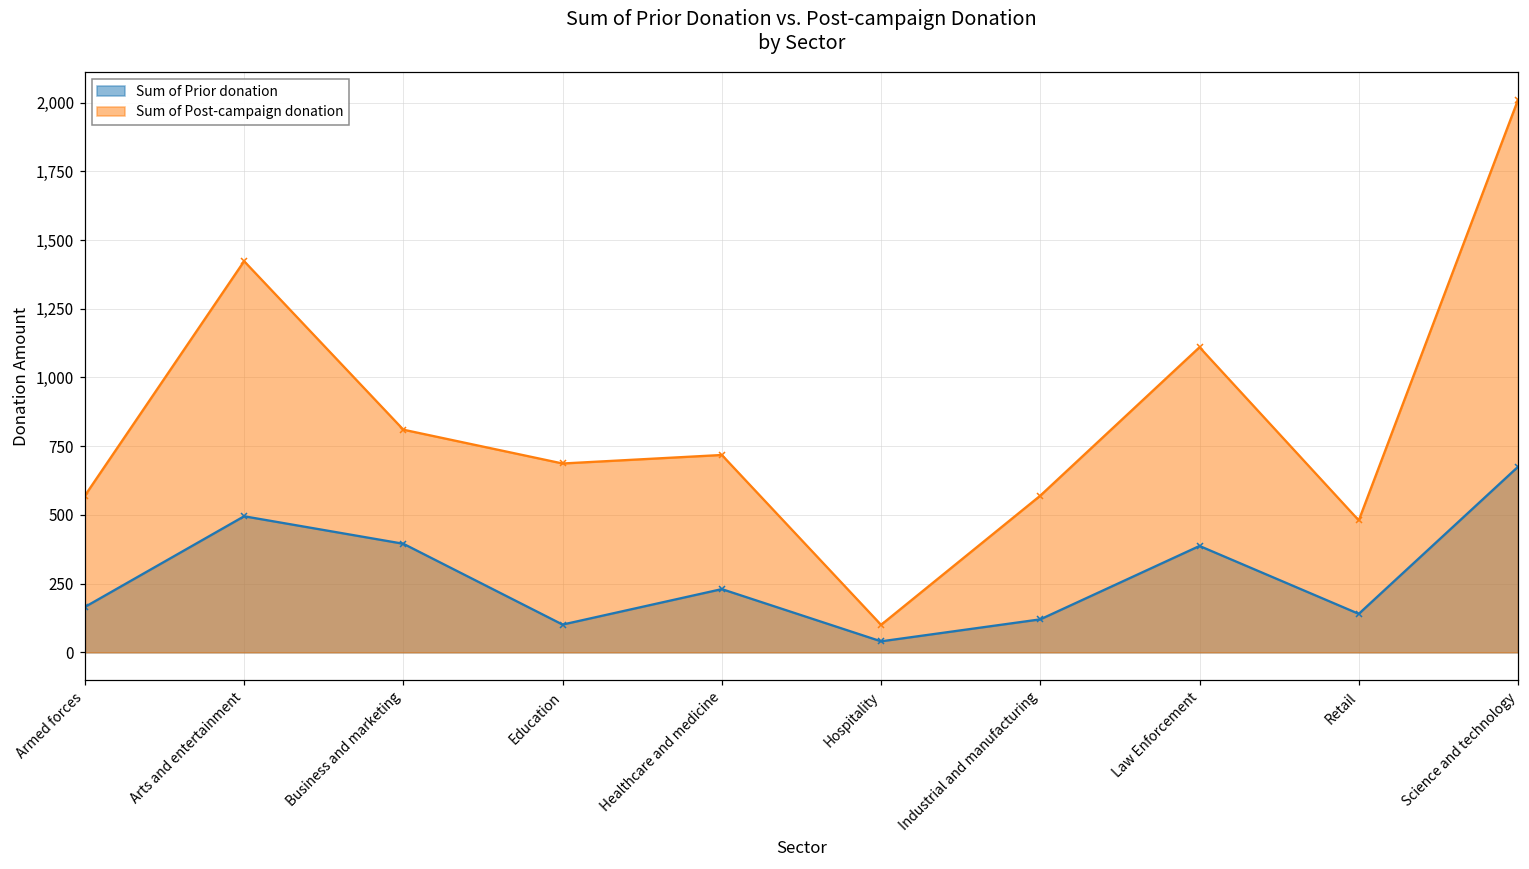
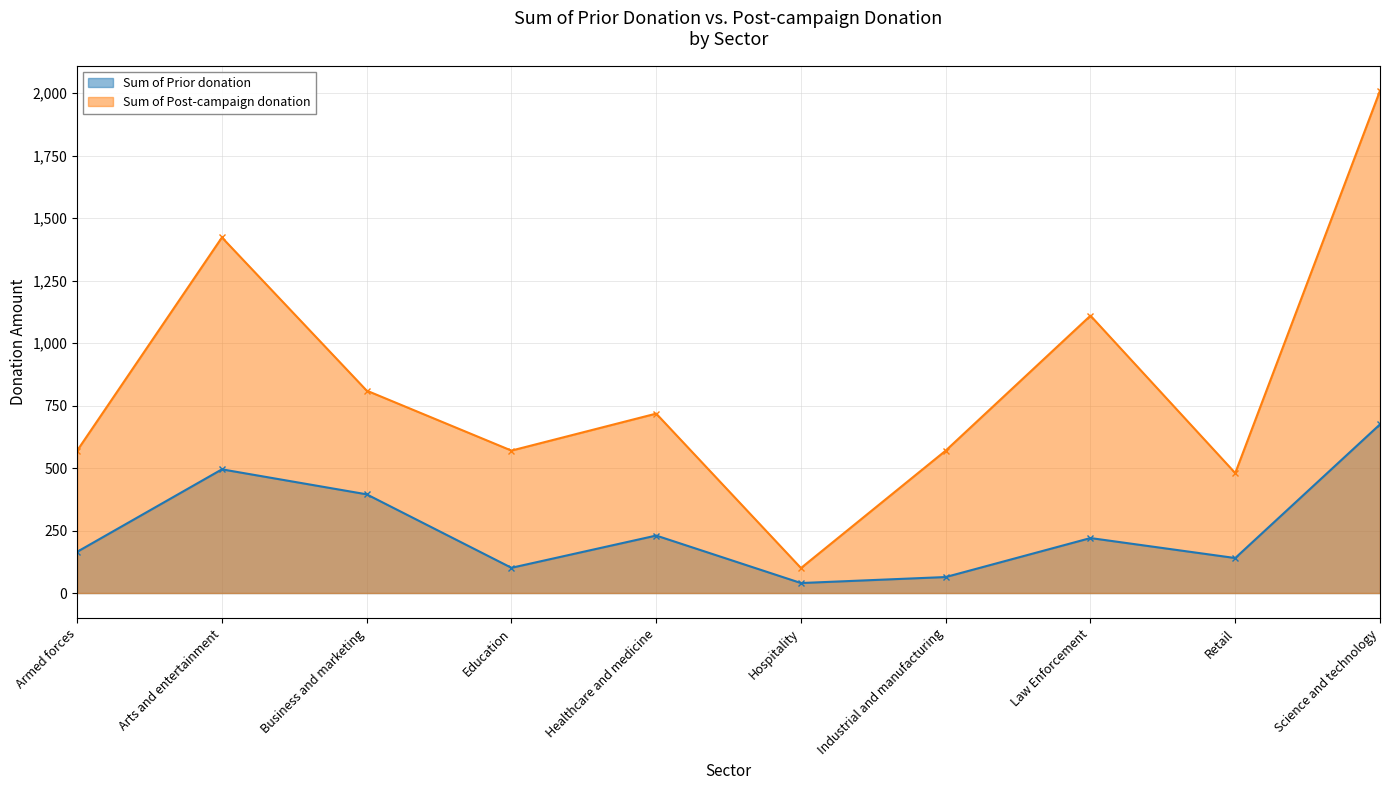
  {
    "Sum of Prior donation": {
      "Armed forces": "170",
      "Arts and entertainment": "500",
      "Business and marketing": "400",
      "Education": "100",
      "Healthcare and medicine": "230",
      "Hospitality": "40",
-     "Industrial and manufacturing": "120",
-     "Law Enforcement": "390",
+     "Industrial and manufacturing": "60",
+     "Law Enforcement": "220",
      "Retail": "140",
      "Science and technology": "680"
    },
    "Sum of Post-campaign donation": {
      "Armed forces": "570",
      "Arts and entertainment": "1,420",
      "Business and marketing": "810",
-     "Education": "690",
+     "Education": "570",
      "Healthcare and medicine": "720",
      "Hospitality": "100",
      "Industrial and manufacturing": "570",
      "Law Enforcement": "1,110",
      "Retail": "480",
      "Science and technology": "2,010"
    }
  }
